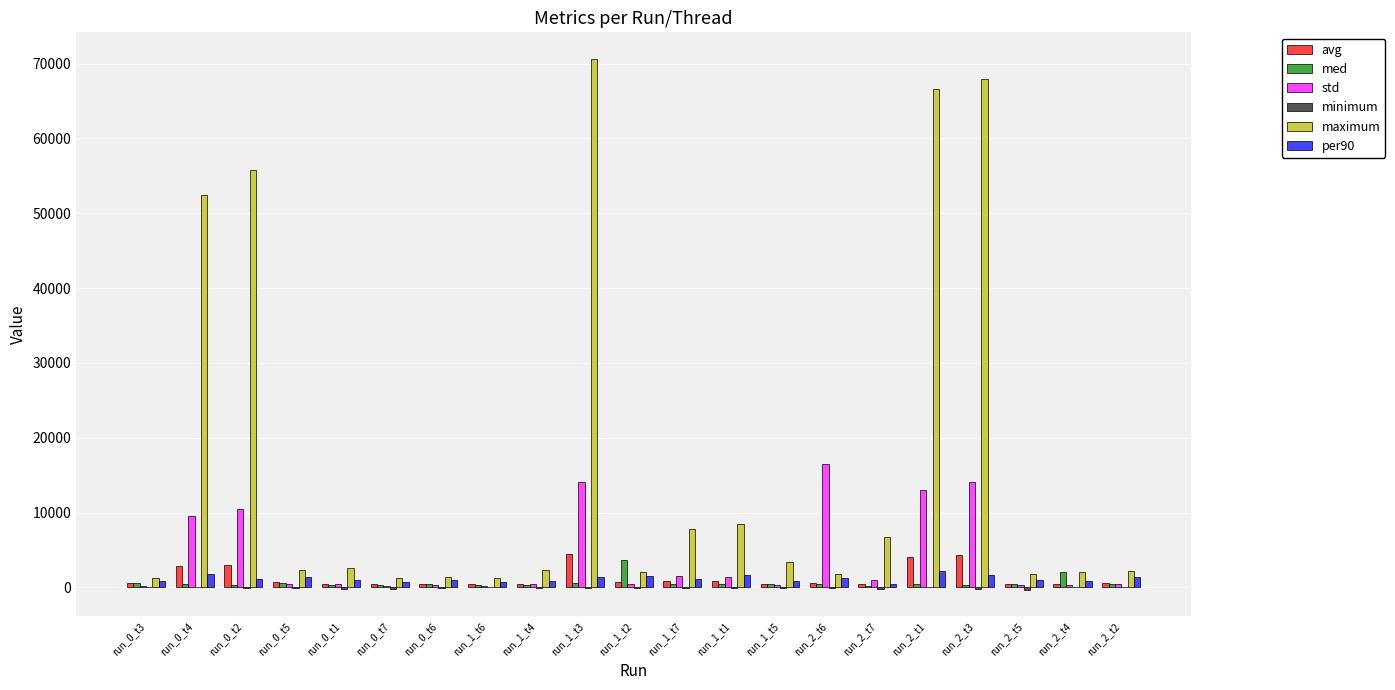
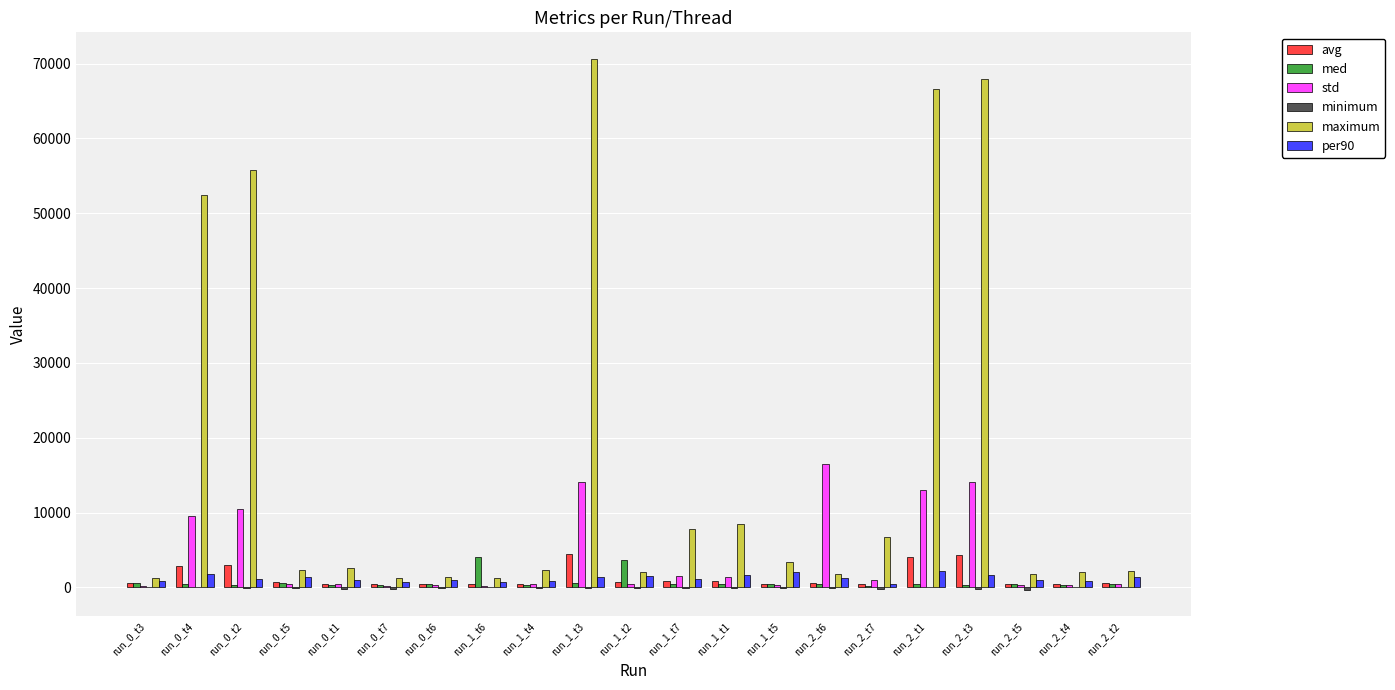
  {
    "avg": {
      "run_0_t3": 1000,
      "run_0_t4": 3000,
      "run_0_t2": 3000,
      "run_0_t5": 1000,
      "run_0_t1": 1000,
      "run_0_t7": 0,
      "run_0_t6": 1000,
      "run_1_t6": 0,
      "run_1_t4": 0,
      "run_1_t3": 5000,
      "run_1_t2": 1000,
      "run_1_t7": 1000,
      "run_1_t1": 1000,
      "run_1_t5": 1000,
      "run_2_t6": 1000,
      "run_2_t7": 0,
      "run_2_t1": 4000,
      "run_2_t3": 4000,
      "run_2_t5": 1000,
      "run_2_t4": 0,
      "run_2_t2": 1000
    },
    "med": {
      "run_0_t3": 1000,
      "run_0_t4": 1000,
      "run_0_t2": 0,
      "run_0_t5": 1000,
      "run_0_t1": 0,
      "run_0_t7": 0,
      "run_0_t6": 0,
-     "run_1_t6": 0,
+     "run_1_t6": 4000,
      "run_1_t4": 0,
      "run_1_t3": 1000,
      "run_1_t2": 4000,
      "run_1_t7": 0,
      "run_1_t1": 1000,
      "run_1_t5": 0,
      "run_2_t6": 0,
      "run_2_t1": 1000,
      "run_2_t5": 0,
-     "run_2_t4": 2000,
+     "run_2_t4": 0,
      "run_2_t2": 0
    },
    "std": {
      "run_0_t4": 10000,
      "run_0_t2": 10000,
      "run_0_t5": 0,
      "run_0_t1": 0,
      "run_1_t4": 0,
      "run_1_t3": 14000,
      "run_1_t2": 0,
      "run_1_t7": 2000,
      "run_1_t1": 1000,
      "run_2_t6": 16000,
      "run_2_t7": 1000,
      "run_2_t1": 13000,
      "run_2_t3": 14000,
      "run_2_t4": 0,
      "run_2_t2": 1000
    },
    "minimum": {
      "run_2_t5": 0
    },
    "maximum": {
      "run_0_t3": 1000,
      "run_0_t4": 52000,
      "run_0_t2": 56000,
      "run_0_t5": 2000,
      "run_0_t1": 3000,
      "run_0_t7": 1000,
      "run_0_t6": 1000,
      "run_1_t6": 1000,
      "run_1_t4": 2000,
      "run_1_t3": 71000,
      "run_1_t2": 2000,
      "run_1_t7": 8000,
      "run_1_t1": 9000,
      "run_1_t5": 3000,
      "run_2_t6": 2000,
      "run_2_t7": 7000,
      "run_2_t1": 67000,
      "run_2_t3": 68000,
      "run_2_t5": 2000,
      "run_2_t4": 2000,
      "run_2_t2": 2000
    },
    "per90": {
      "run_0_t3": 1000,
      "run_0_t4": 2000,
      "run_0_t2": 1000,
      "run_0_t5": 1000,
      "run_0_t1": 1000,
      "run_0_t7": 1000,
      "run_0_t6": 1000,
      "run_1_t6": 1000,
      "run_1_t4": 1000,
      "run_1_t3": 1000,
      "run_1_t2": 1000,
      "run_1_t7": 1000,
      "run_1_t1": 2000,
-     "run_1_t5": 1000,
+     "run_1_t5": 2000,
      "run_2_t6": 1000,
      "run_2_t7": 0,
      "run_2_t1": 2000,
      "run_2_t3": 2000,
      "run_2_t5": 1000,
      "run_2_t4": 1000,
      "run_2_t2": 1000
    }
  }
